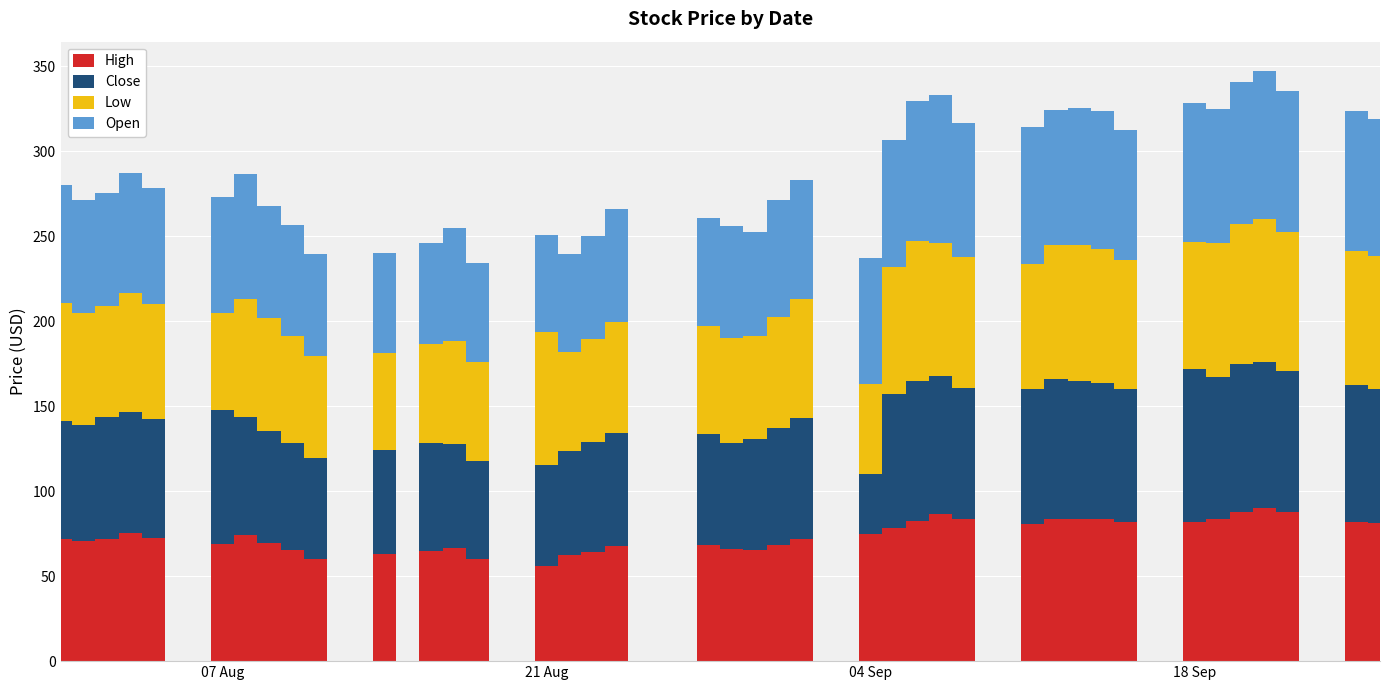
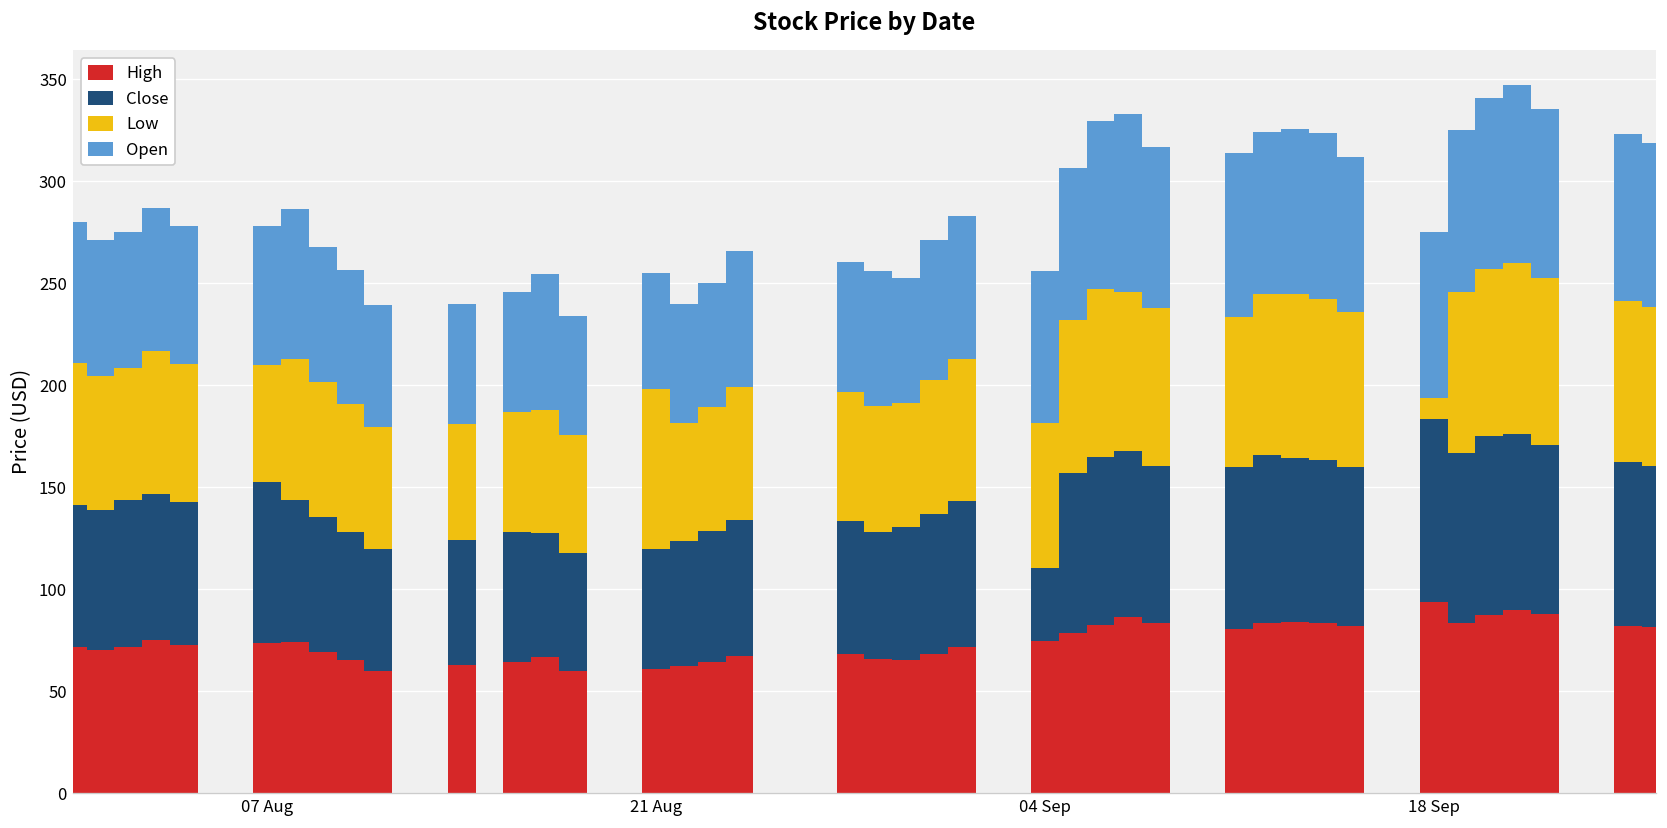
  {
    "High": {
-     "07 Aug": 69,
-     "21 Aug": 56,
+     "07 Aug": 74,
+     "21 Aug": 61,
      "04 Sep": 75,
-     "18 Sep": 82
+     "18 Sep": 94
    },
    "Close": {
      "07 Aug": 79,
      "21 Aug": 59,
      "04 Sep": 35,
      "18 Sep": 90
    },
    "Low": {
      "07 Aug": 57,
      "21 Aug": 78,
-     "04 Sep": 53,
-     "18 Sep": 75
+     "04 Sep": 71,
+     "18 Sep": 10
    },
    "Open": {
      "07 Aug": 68,
      "21 Aug": 57,
      "04 Sep": 74,
      "18 Sep": 81
    }
  }
